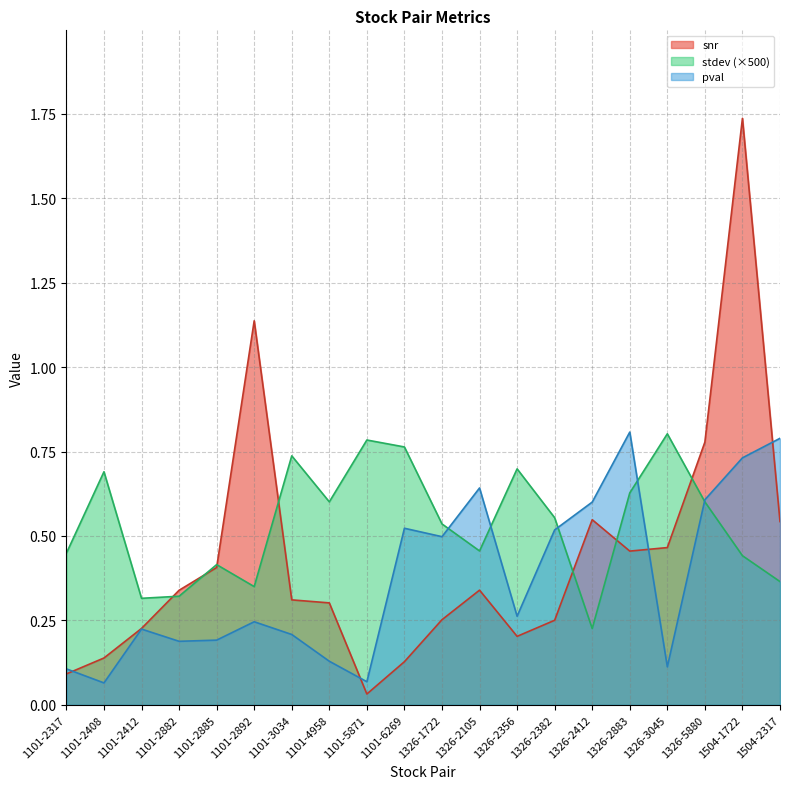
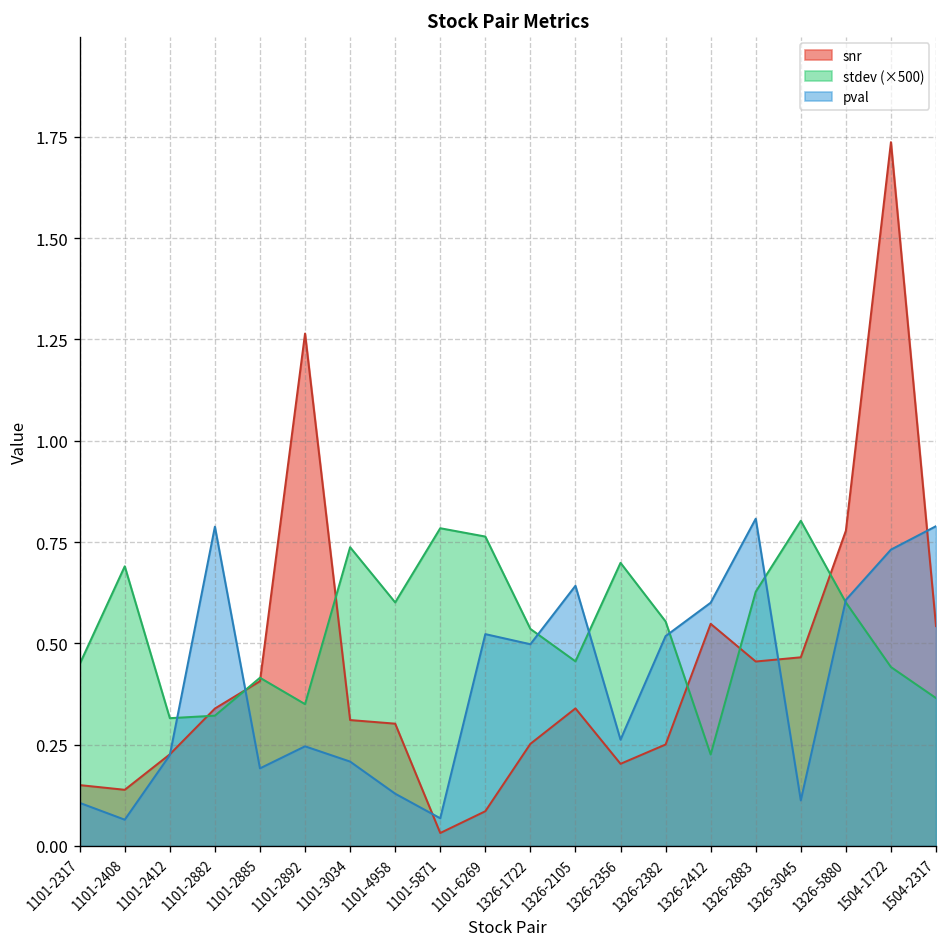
  {
    "snr": {
-     "1101-2317": 0.09,
+     "1101-2317": 0.15,
      "1101-2408": 0.14,
      "1101-2882": 0.34,
      "1101-2885": 0.41,
-     "1101-2892": 1.14,
+     "1101-2892": 1.26,
      "1101-3034": 0.31,
      "1101-4958": 0.30,
      "1101-5871": 0.03,
-     "1101-6269": 0.13,
+     "1101-6269": 0.09,
      "1326-1722": 0.25,
      "1326-2105": 0.34,
      "1326-2356": 0.20,
      "1326-2382": 0.25,
      "1326-2412": 0.55,
      "1326-2883": 0.46,
      "1326-3045": 0.47,
      "1326-5880": 0.78,
      "1504-1722": 1.74,
      "1504-2317": 0.54
    },
    "stdev (×500)": {
      "1101-2317": 0.45,
      "1101-2408": 0.69,
      "1101-2412": 0.32,
      "1101-2882": 0.32,
      "1101-2885": 0.42,
      "1101-2892": 0.35,
      "1101-3034": 0.74,
      "1101-4958": 0.60,
      "1101-5871": 0.78,
      "1101-6269": 0.76,
      "1326-1722": 0.54,
      "1326-2105": 0.46,
      "1326-2356": 0.70,
      "1326-2382": 0.55,
      "1326-2412": 0.23,
      "1326-2883": 0.63,
      "1326-3045": 0.80,
      "1504-1722": 0.44,
      "1504-2317": 0.36
    },
    "pval": {
      "1101-2317": 0.11,
      "1101-2408": 0.06,
-     "1101-2882": 0.19,
+     "1101-2882": 0.79,
      "1101-2885": 0.19,
      "1101-2892": 0.25,
      "1101-3034": 0.21,
      "1101-4958": 0.13,
      "1101-5871": 0.07,
      "1101-6269": 0.52,
      "1326-1722": 0.50,
      "1326-2105": 0.64,
      "1326-2356": 0.26,
      "1326-2382": 0.52,
      "1326-2412": 0.60,
      "1326-2883": 0.81,
      "1326-3045": 0.11,
      "1504-1722": 0.73,
      "1504-2317": 0.79
    }
  }
